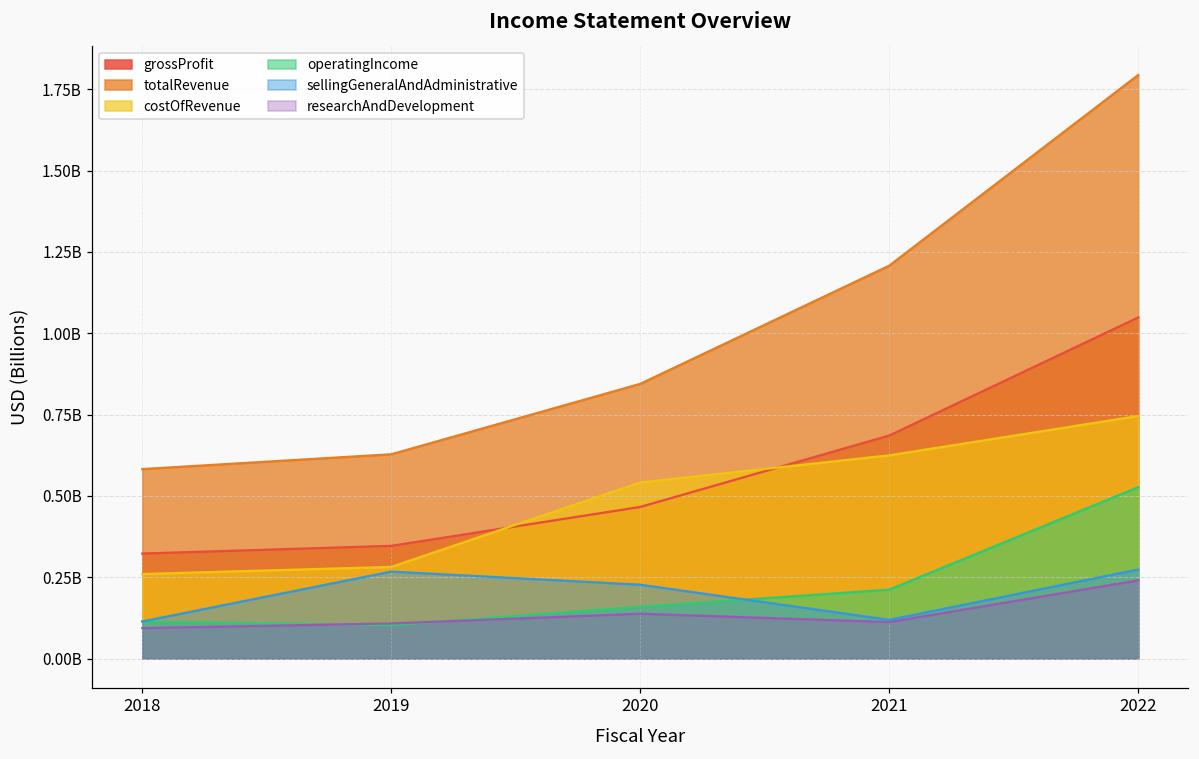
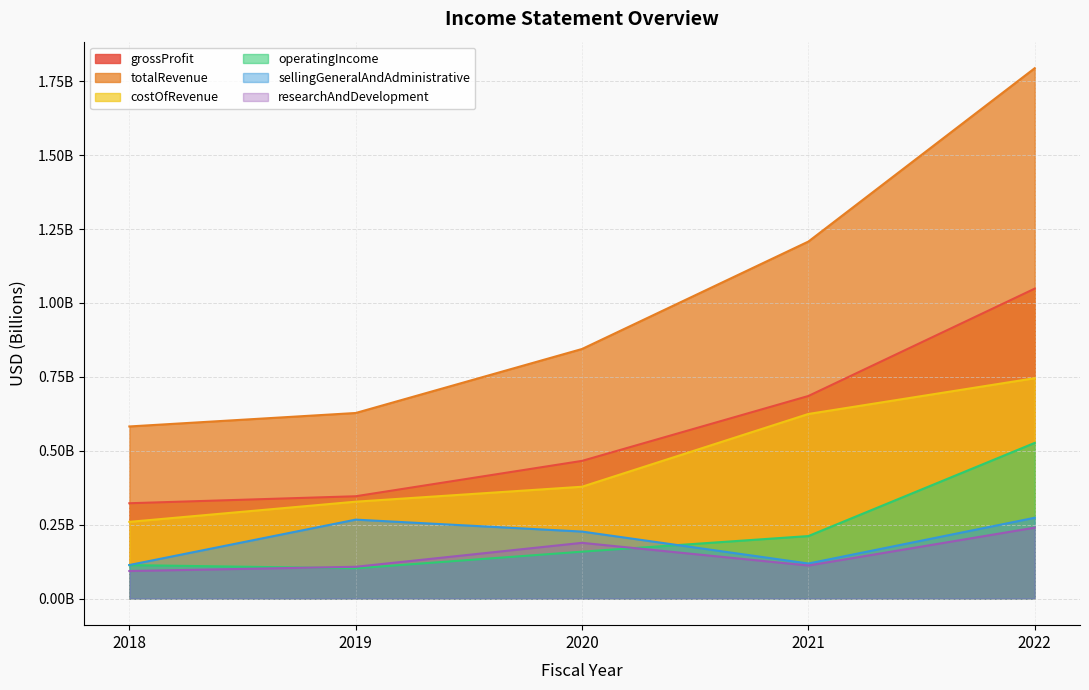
  {
    "costOfRevenue": {
      "2018": 260000000,
-     "2019": 280000000,
-     "2020": 540000000,
+     "2019": 330000000,
+     "2020": 380000000,
      "2021": 620000000,
      "2022": 750000000
    },
    "operatingIncome": {
      "2020": 160000000,
      "2021": 210000000,
      "2022": 530000000
    },
    "sellingGeneralAndAdministrative": {
      "2019": 270000000,
      "2020": 230000000,
      "2022": 270000000
    },
    "researchAndDevelopment": {
      "2018": 90000000,
-     "2020": 140000000,
+     "2020": 190000000,
      "2022": 240000000
    }
  }
